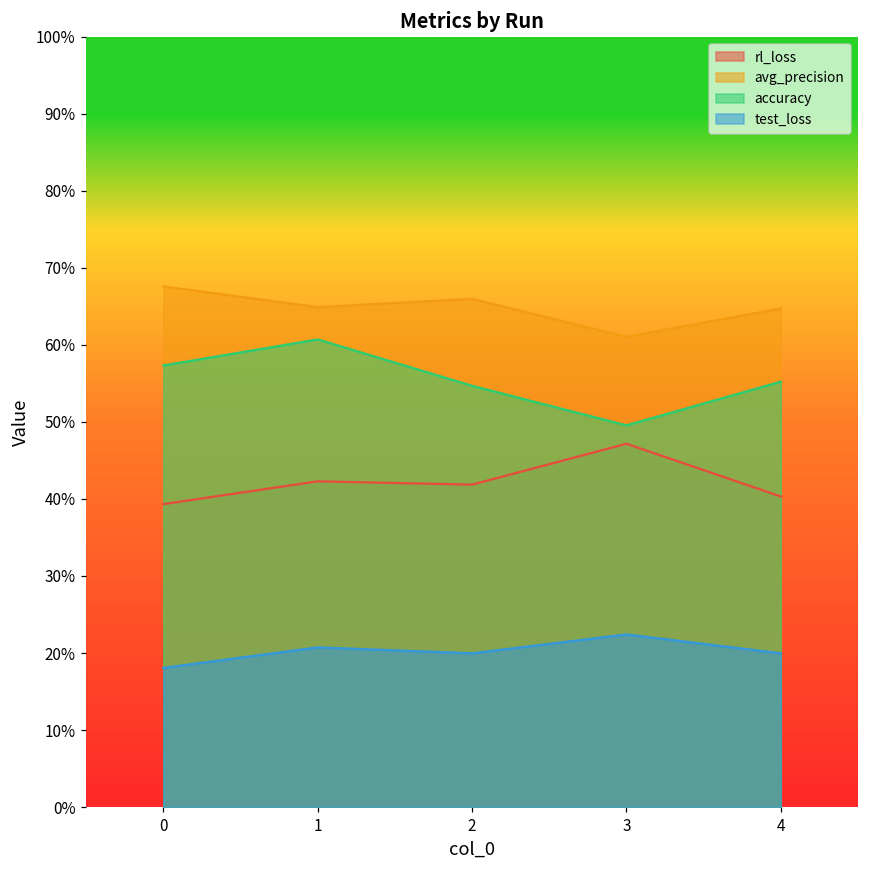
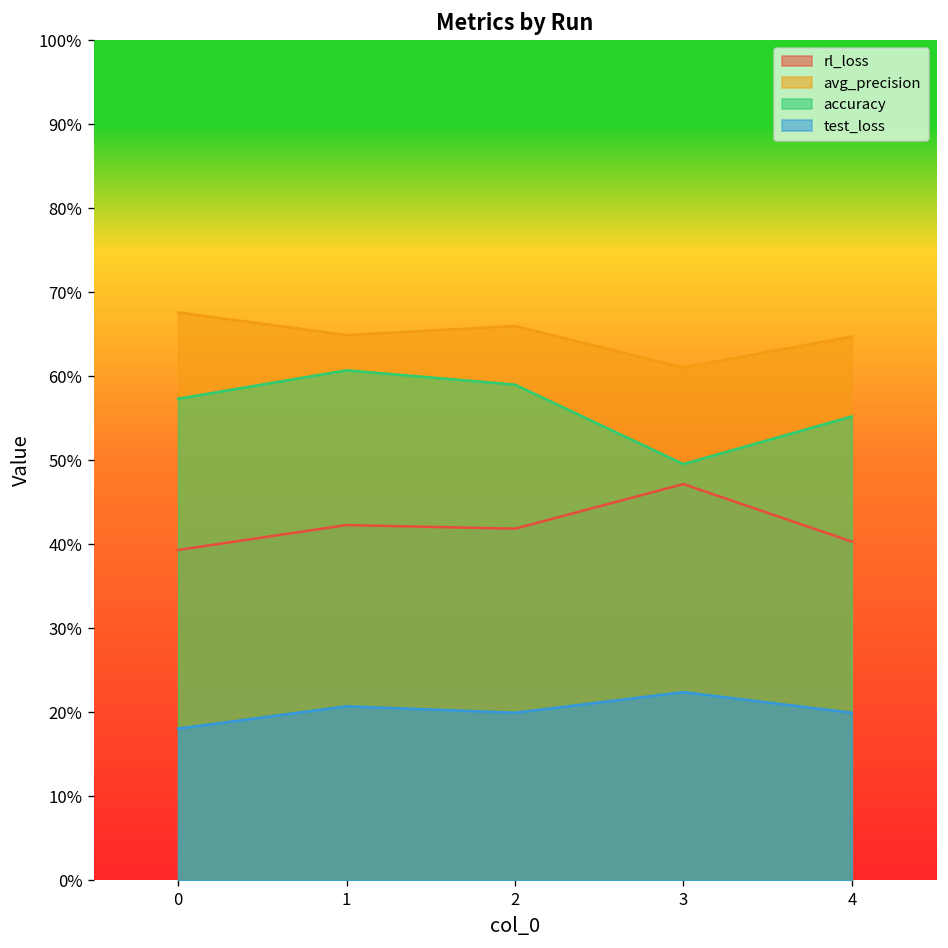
  {
    "rl_loss": {
      "0": "39%",
      "1": "42%",
      "2": "42%",
      "3": "47%",
      "4": "40%"
    },
    "avg_precision": {
      "0": "68%",
      "1": "65%",
      "2": "66%",
      "3": "61%",
      "4": "65%"
    },
    "accuracy": {
      "0": "57%",
      "1": "61%",
-     "2": "55%",
+     "2": "59%",
      "3": "50%",
      "4": "55%"
    },
    "test_loss": {
      "0": "18%",
      "1": "21%",
      "2": "20%",
      "3": "22%",
      "4": "20%"
    }
  }
